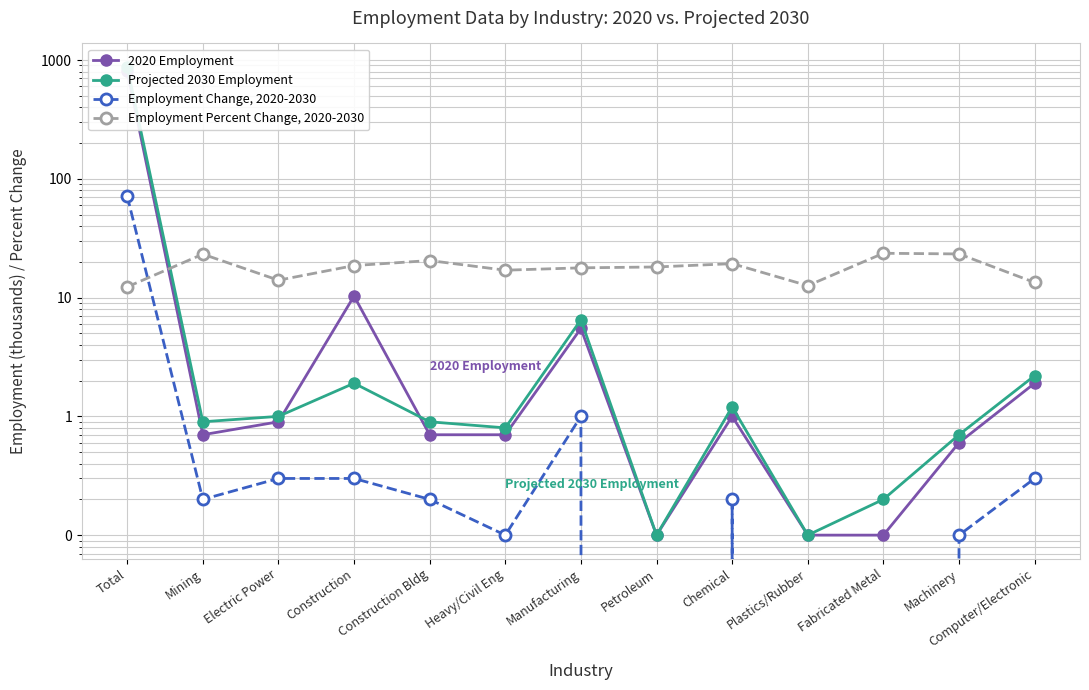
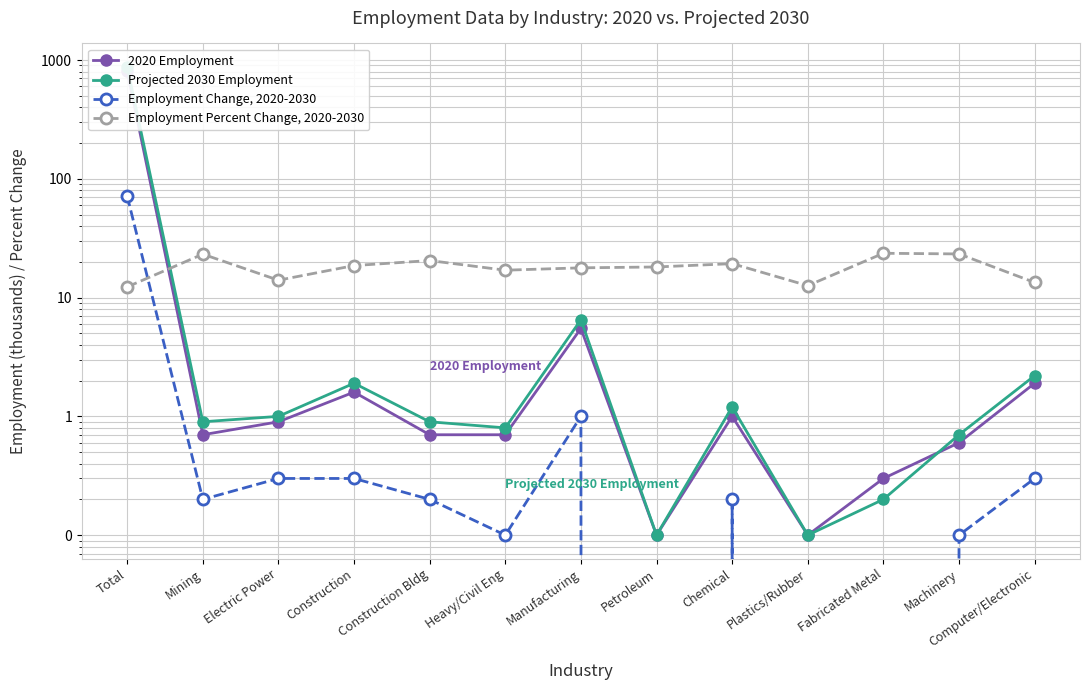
  {
    "2020 Employment": {
      "Mining": 0.7,
      "Electric Power": 0.9,
-     "Construction": 10,
+     "Construction": 1.6,
      "Construction Bldg": 0.7,
      "Heavy/Civil Eng": 0.7,
      "Manufacturing": 6,
      "Chemical": 1.0,
-     "Fabricated Metal": 0.1,
+     "Fabricated Metal": 0.3,
      "Machinery": 0.6,
      "Computer/Electronic": 1.9
    },
    "Projected 2030 Employment": {
      "Mining": 0.9,
      "Electric Power": 1.0,
      "Construction": 1.9,
      "Construction Bldg": 0.9,
      "Heavy/Civil Eng": 0.8,
      "Manufacturing": 7,
      "Chemical": 1.2,
      "Fabricated Metal": 0.2,
      "Machinery": 0.7,
      "Computer/Electronic": 2.2
    },
    "Employment Change, 2020-2030": {
      "Total": 70,
      "Mining": 0.2,
      "Electric Power": 0.3,
      "Construction": 0.3,
      "Construction Bldg": 0.2,
      "Heavy/Civil Eng": 0.1,
      "Manufacturing": 1.0,
      "Chemical": 0.2,
      "Machinery": 0.1,
      "Computer/Electronic": 0.3
    },
    "Employment Percent Change, 2020-2030": {
      "Total": 12,
      "Mining": 23,
      "Electric Power": 14,
      "Construction": 19,
      "Construction Bldg": 21,
      "Heavy/Civil Eng": 17,
      "Manufacturing": 18,
      "Petroleum": 18,
      "Chemical": 19,
      "Plastics/Rubber": 13,
      "Fabricated Metal": 24,
      "Machinery": 23,
      "Computer/Electronic": 13
    }
  }
